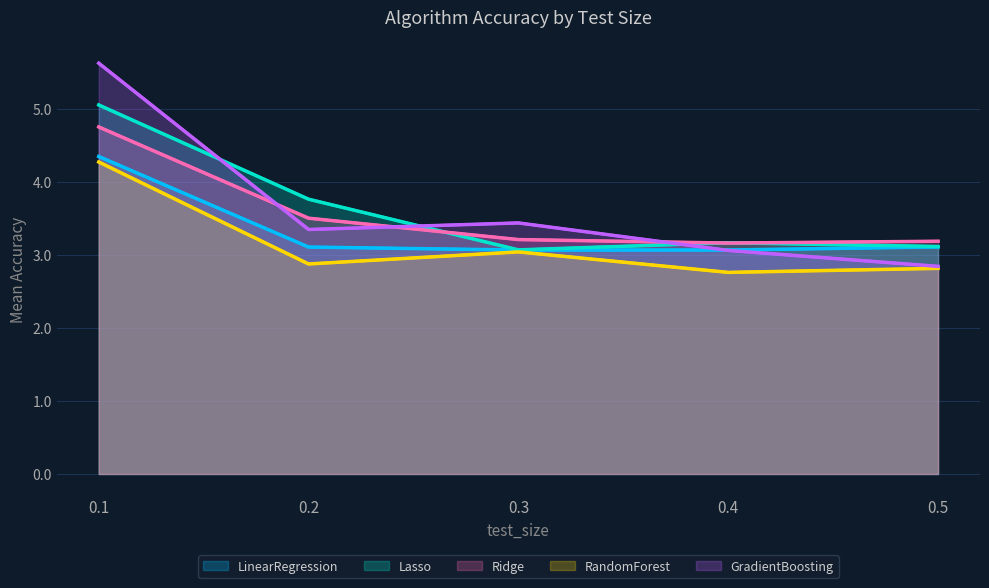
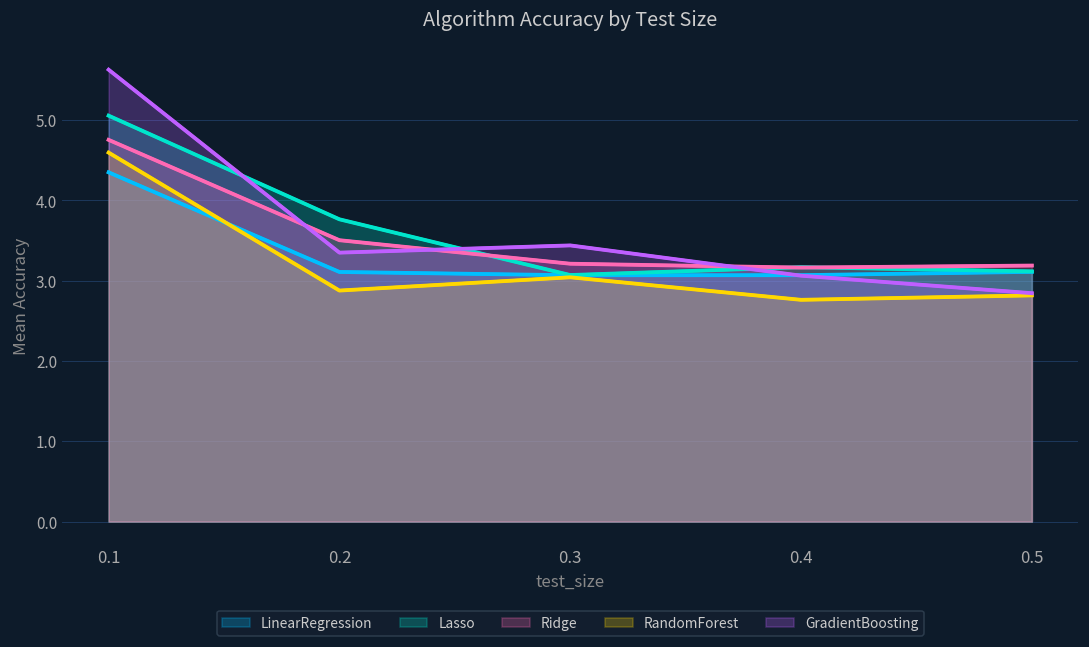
  {
    "RandomForest": {
-     "0.1": 4.3,
+     "0.1": 4.6,
      "0.2": 2.9,
      "0.4": 2.8
    }
  }
